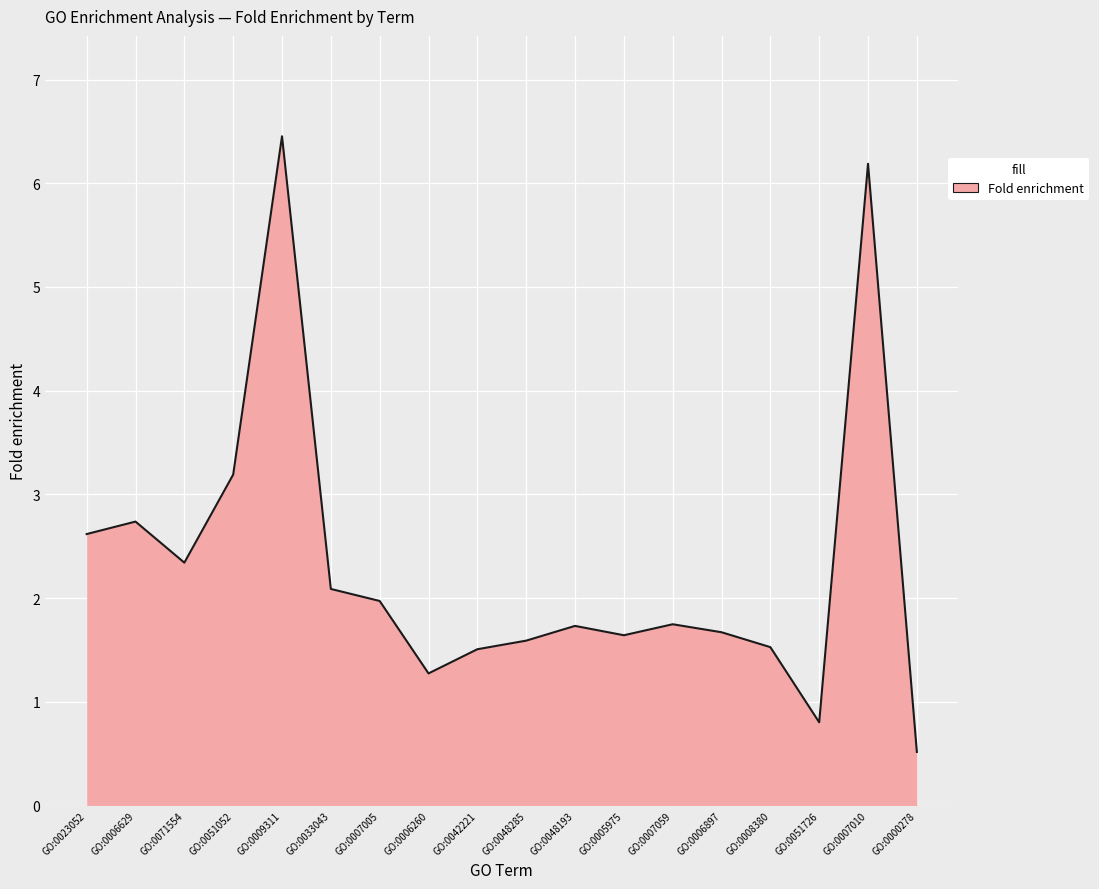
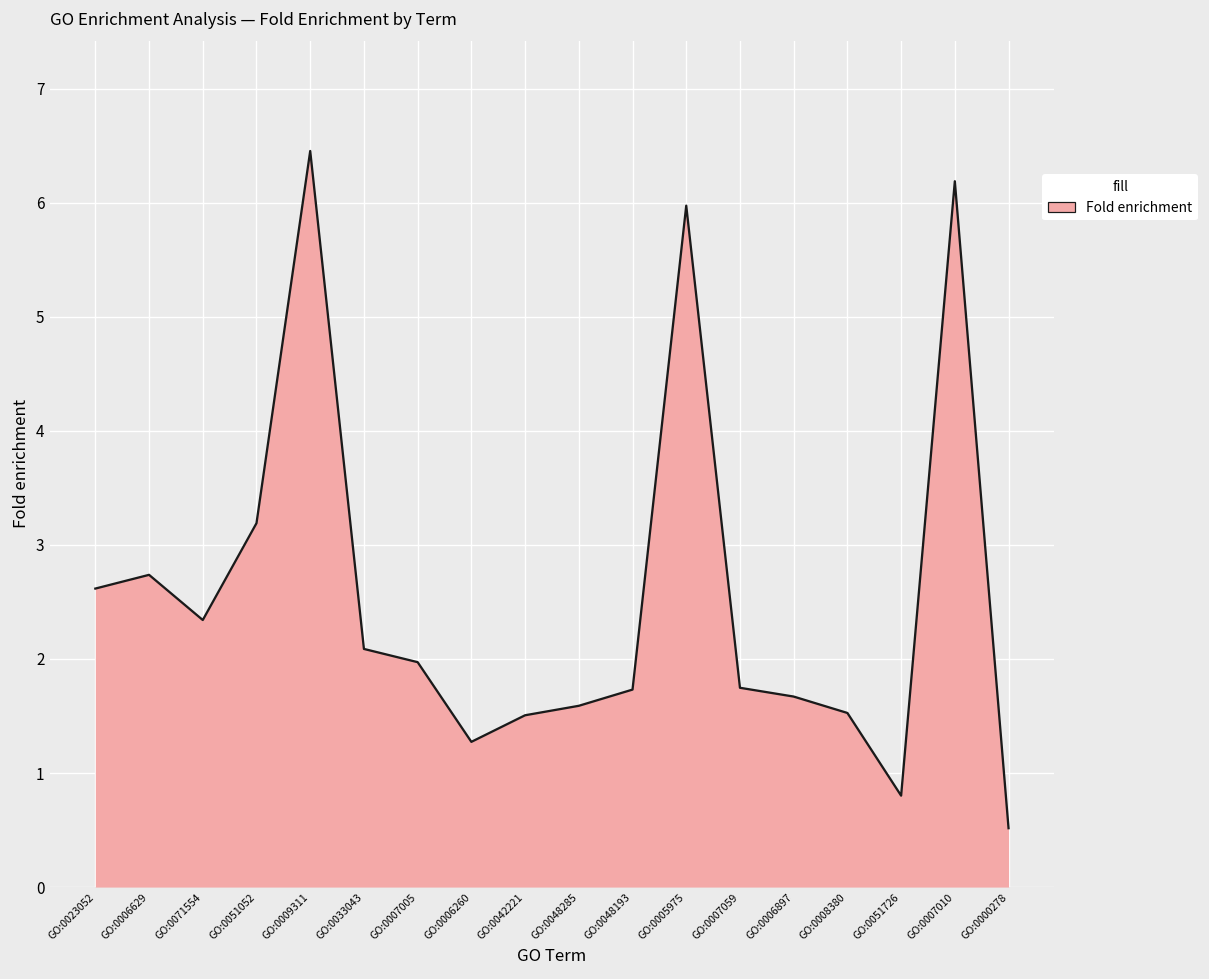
  {
    "GO:0023052": 2.62,
    "GO:0006629": 2.74,
    "GO:0071554": 2.34,
    "GO:0051052": 3.19,
    "GO:0009311": 6.45,
    "GO:0033043": 2.09,
    "GO:0007005": 1.97,
    "GO:0006260": 1.27,
    "GO:0042221": 1.51,
    "GO:0048285": 1.59,
    "GO:0048193": 1.73,
-   "GO:0005975": 1.64,
+   "GO:0005975": 5.97,
    "GO:0007059": 1.75,
    "GO:0006897": 1.67,
    "GO:0008380": 1.53,
    "GO:0051726": 0.80,
    "GO:0007010": 6.19,
    "GO:0000278": 0.52
  }
